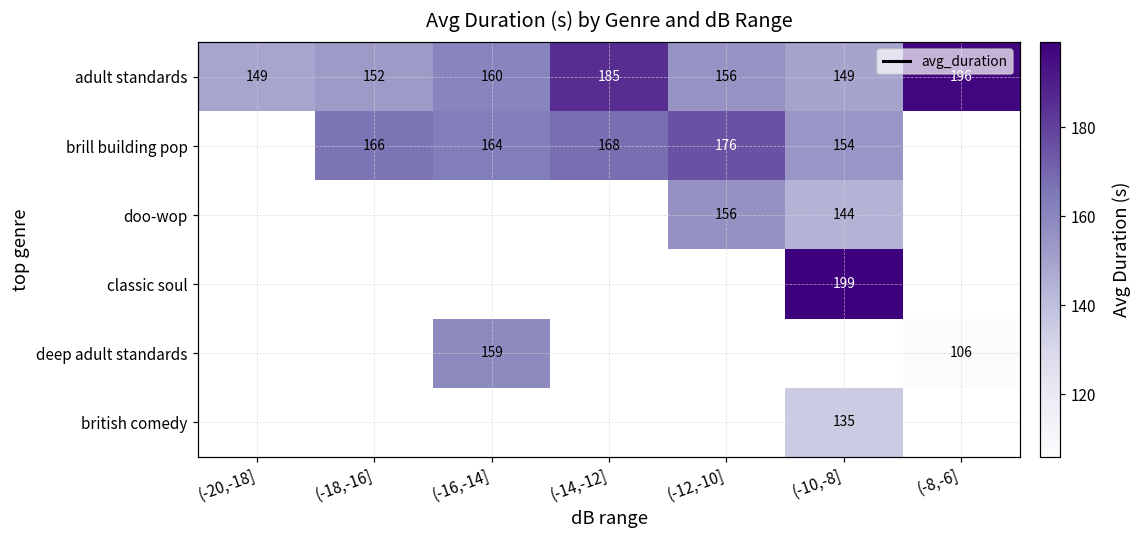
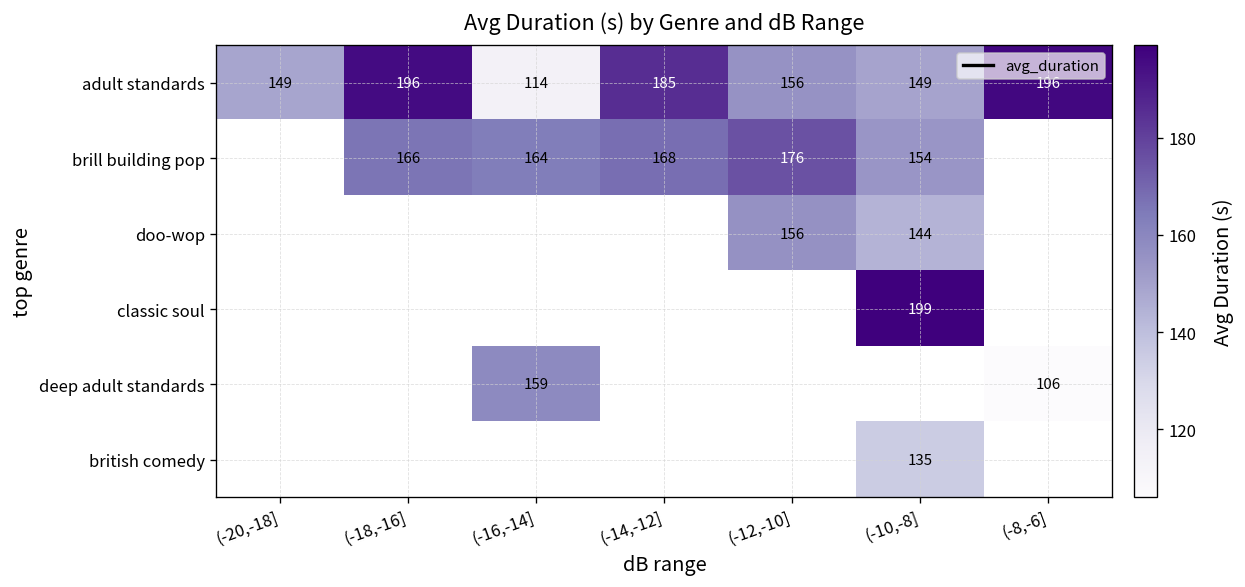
  {
    "adult standards": {
      "(-20,-18]": 149,
-     "(-18,-16]": 152,
-     "(-16,-14]": 160,
+     "(-18,-16]": 196,
+     "(-16,-14]": 114,
      "(-14,-12]": 185,
      "(-12,-10]": 156,
      "(-10,-8]": 149
    },
    "brill building pop": {
      "(-18,-16]": 166,
      "(-16,-14]": 164,
      "(-14,-12]": 168,
      "(-12,-10]": 176,
      "(-10,-8]": 154
    },
    "doo-wop": {
      "(-12,-10]": 156,
      "(-10,-8]": 144
    },
    "classic soul": {
      "(-10,-8]": 199
    },
    "deep adult standards": {
      "(-16,-14]": 159,
      "(-8,-6]": 106
    },
    "british comedy": {
      "(-10,-8]": 135
    }
  }
